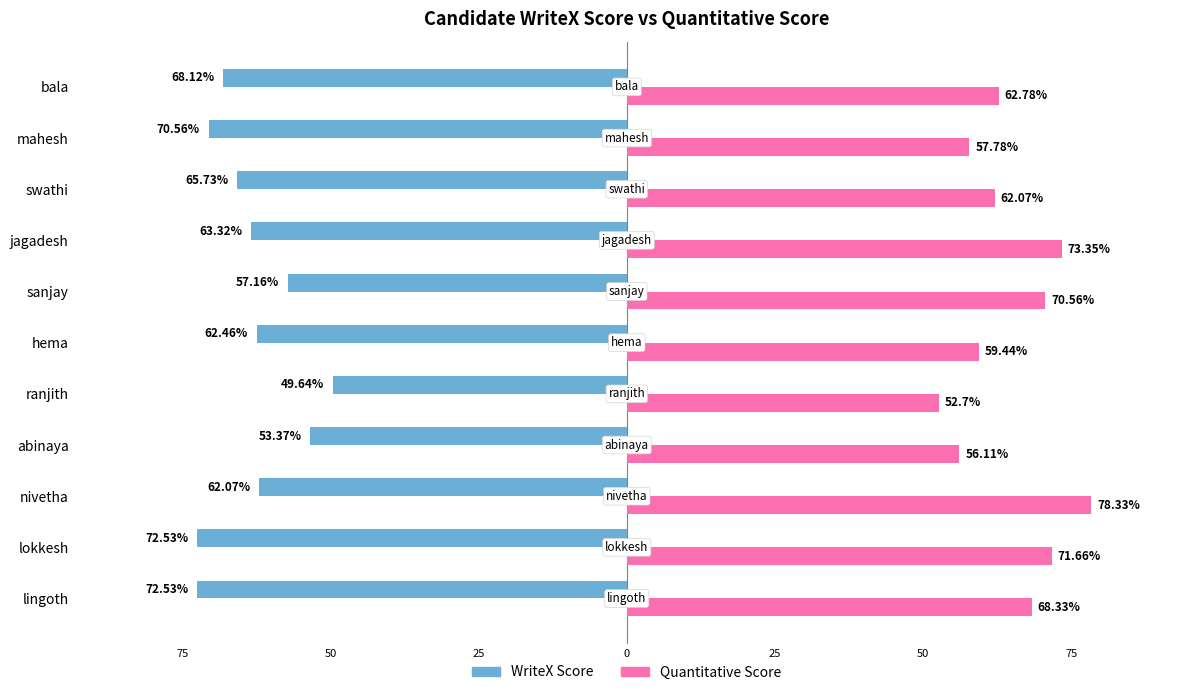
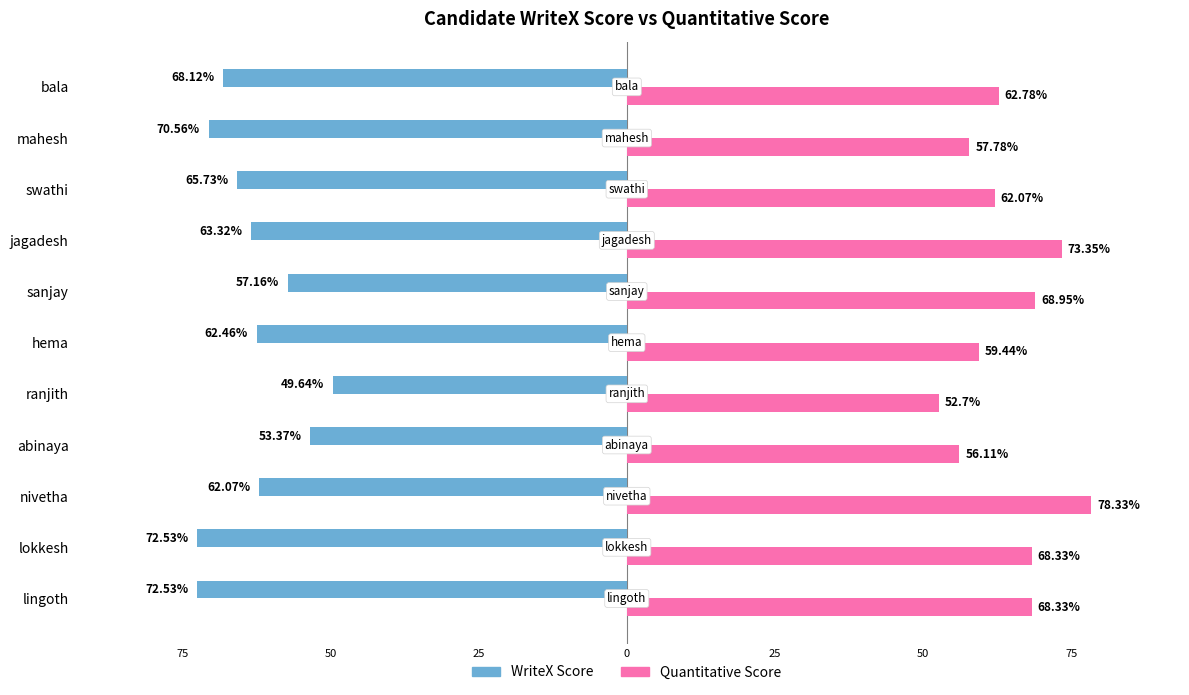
  {
    "Quantitative Score": {
      "bala": "62.78%",
      "mahesh": "57.78%",
      "swathi": "62.07%",
      "jagadesh": "73.35%",
-     "sanjay": "70.56%",
+     "sanjay": "68.95%",
      "hema": "59.44%",
      "ranjith": "52.7%",
      "abinaya": "56.11%",
      "nivetha": "78.33%",
-     "lokkesh": "71.66%",
+     "lokkesh": "68.33%",
      "lingoth": "68.33%"
    }
  }
